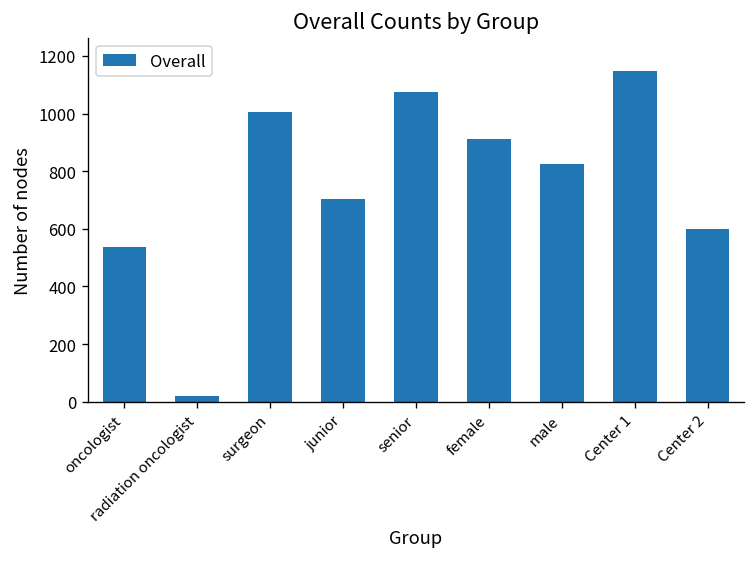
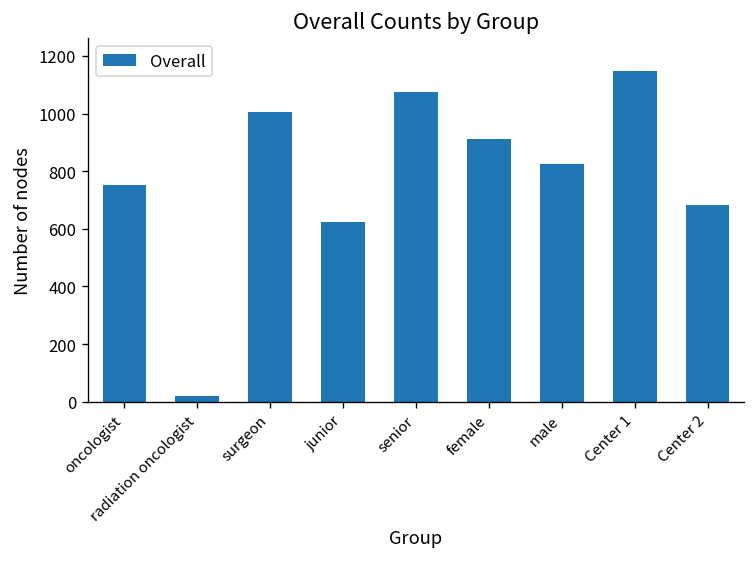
  {
-   "oncologist": 540,
+   "oncologist": 750,
    "radiation oncologist": 20,
    "surgeon": 1000,
-   "junior": 710,
+   "junior": 620,
    "senior": 1080,
    "female": 910,
    "male": 830,
    "Center 1": 1150,
-   "Center 2": 600
+   "Center 2": 680
  }
